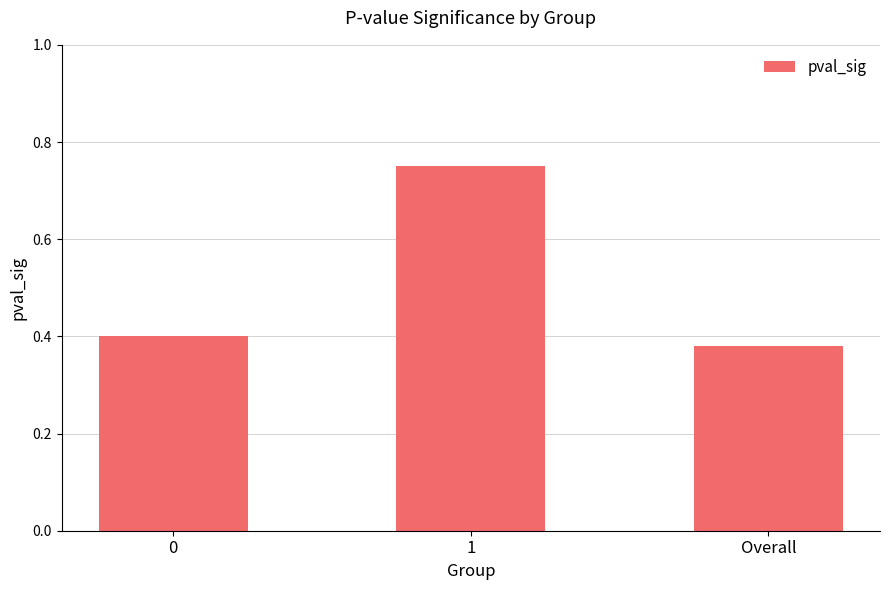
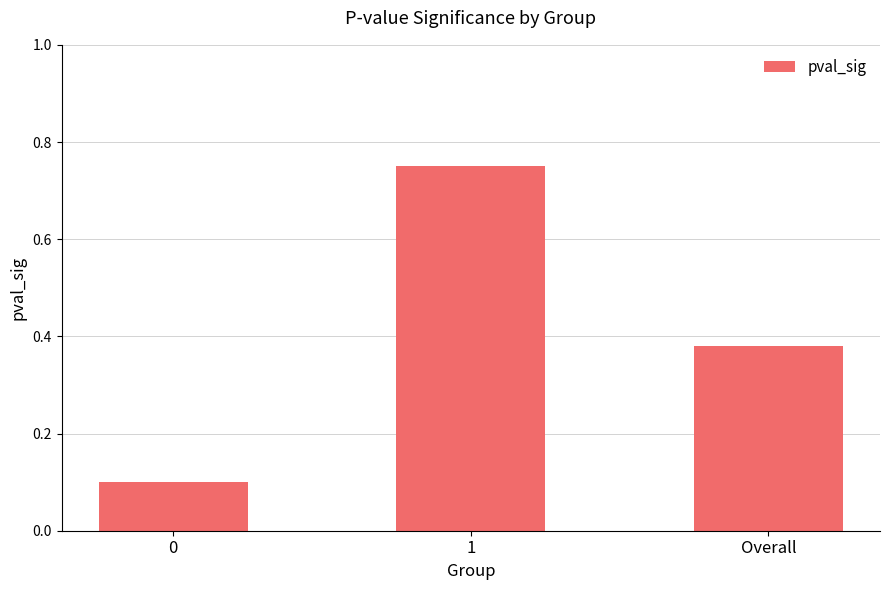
  {
-   "0": 0.4,
+   "0": 0.1,
    "1": 0.75,
    "Overall": 0.38
  }
